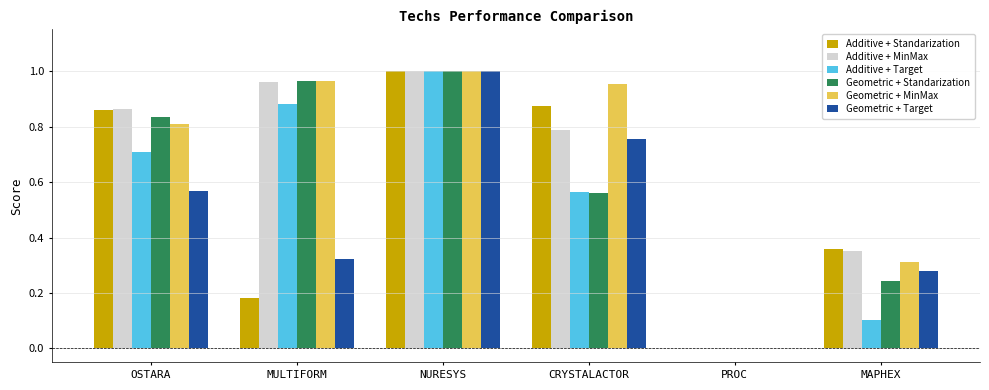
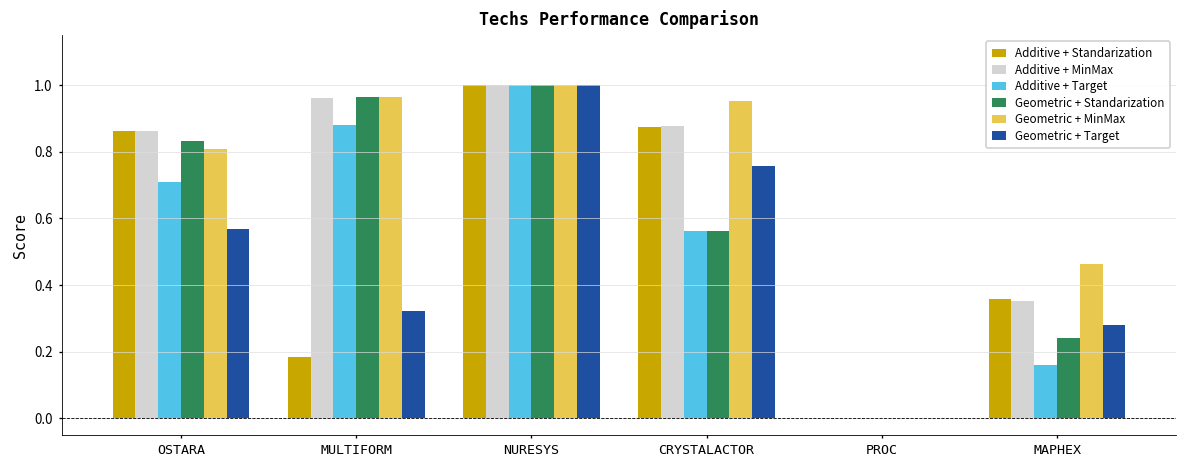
  {
    "Additive + Standarization": {
      "OSTARA": 0.86,
      "MULTIFORM": 0.18,
      "NURESYS": 1.00,
      "CRYSTALACTOR": 0.88,
      "PROC": 0.00,
      "MAPHEX": 0.36
    },
    "Additive + MinMax": {
      "OSTARA": 0.86,
      "MULTIFORM": 0.96,
      "NURESYS": 1.00,
-     "CRYSTALACTOR": 0.79,
+     "CRYSTALACTOR": 0.88,
      "PROC": 0.00,
      "MAPHEX": 0.35
    },
    "Additive + Target": {
      "OSTARA": 0.71,
      "MULTIFORM": 0.88,
      "NURESYS": 1.00,
      "CRYSTALACTOR": 0.56,
      "PROC": 0.00,
-     "MAPHEX": 0.10
+     "MAPHEX": 0.16
    },
    "Geometric + Standarization": {
      "OSTARA": 0.83,
      "MULTIFORM": 0.97,
      "NURESYS": 1.00,
      "CRYSTALACTOR": 0.56,
      "PROC": 0.00,
      "MAPHEX": 0.24
    },
    "Geometric + MinMax": {
      "OSTARA": 0.81,
      "MULTIFORM": 0.96,
      "NURESYS": 1.00,
      "CRYSTALACTOR": 0.95,
      "PROC": 0.00,
-     "MAPHEX": 0.31
+     "MAPHEX": 0.46
    },
    "Geometric + Target": {
      "OSTARA": 0.57,
      "MULTIFORM": 0.32,
      "NURESYS": 1.00,
      "CRYSTALACTOR": 0.76,
      "PROC": 0.00,
      "MAPHEX": 0.28
    }
  }
